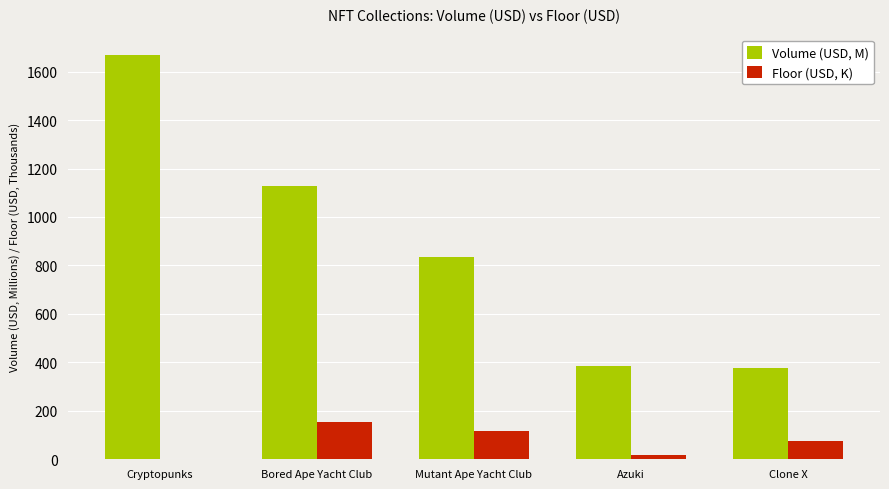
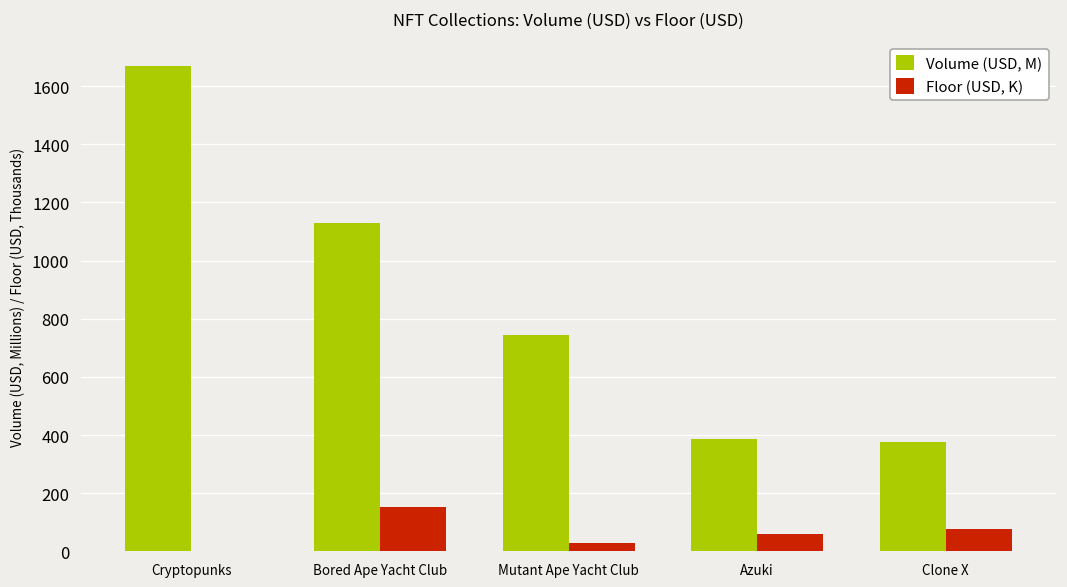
  {
    "Volume (USD, M)": {
      "Cryptopunks": 1670,
      "Bored Ape Yacht Club": 1130,
-     "Mutant Ape Yacht Club": 840,
+     "Mutant Ape Yacht Club": 740,
      "Azuki": 390,
      "Clone X": 380
    },
    "Floor (USD, K)": {
      "Cryptopunks": 0,
      "Bored Ape Yacht Club": 150,
-     "Mutant Ape Yacht Club": 120,
-     "Azuki": 20,
+     "Mutant Ape Yacht Club": 30,
+     "Azuki": 60,
      "Clone X": 80
    }
  }
